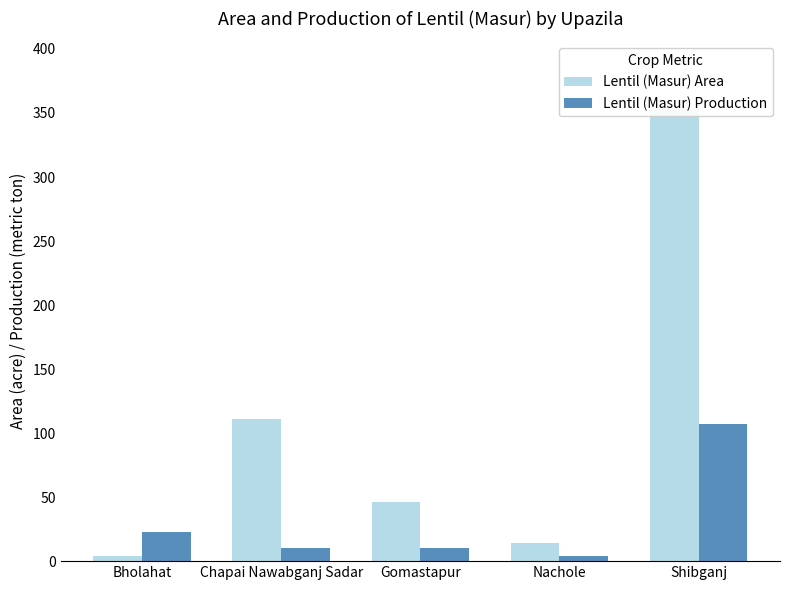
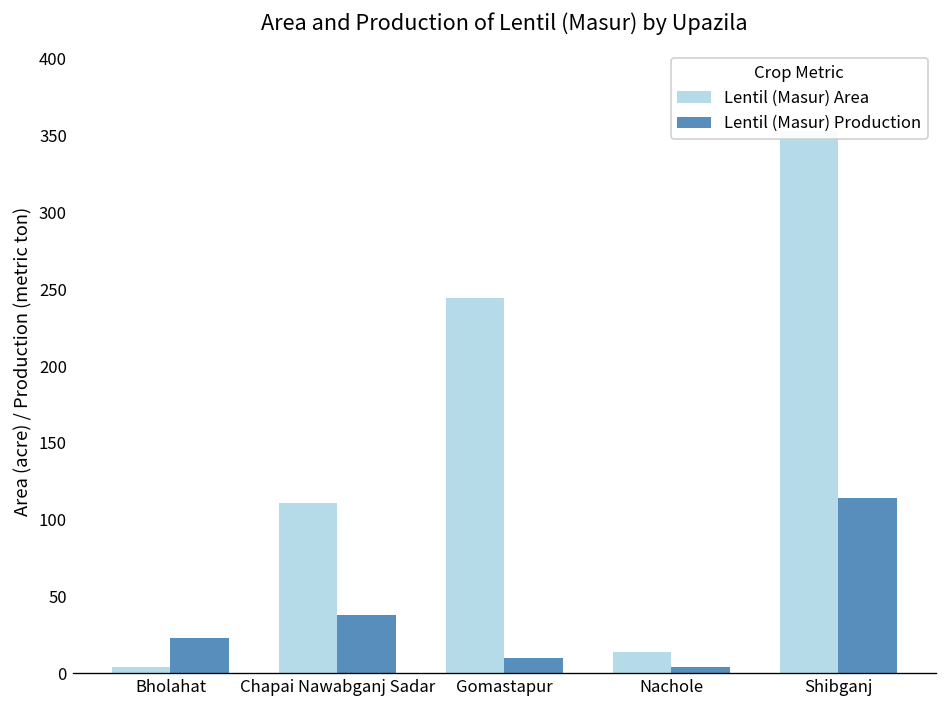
  {
    "Lentil (Masur) Area": {
      "Bholahat": 4,
      "Chapai Nawabganj Sadar": 111,
-     "Gomastapur": 46,
+     "Gomastapur": 244,
      "Nachole": 14
    },
    "Lentil (Masur) Production": {
      "Bholahat": 23,
-     "Chapai Nawabganj Sadar": 10,
+     "Chapai Nawabganj Sadar": 38,
      "Gomastapur": 10,
      "Nachole": 4,
-     "Shibganj": 107
+     "Shibganj": 114
    }
  }
